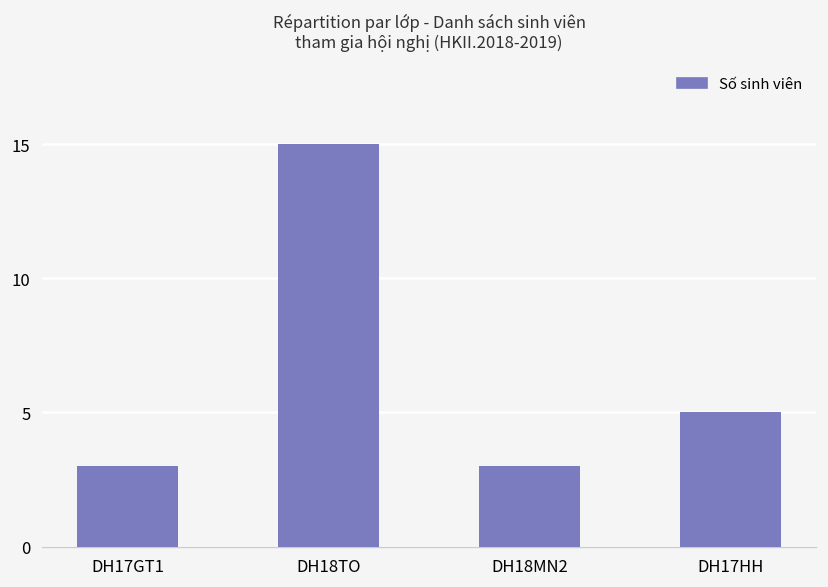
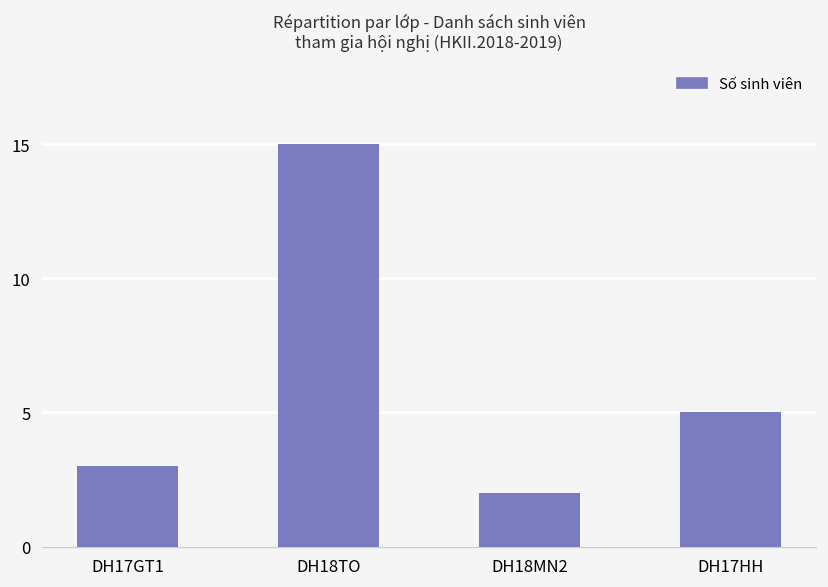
  {
    "DH17GT1": 3,
    "DH18TO": 15,
-   "DH18MN2": 3,
+   "DH18MN2": 2,
    "DH17HH": 5
  }
